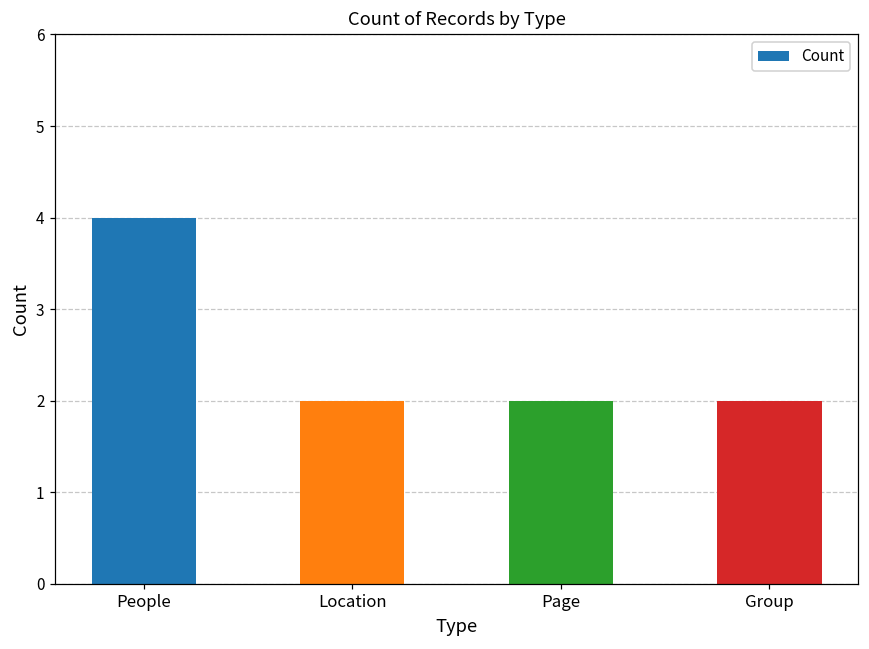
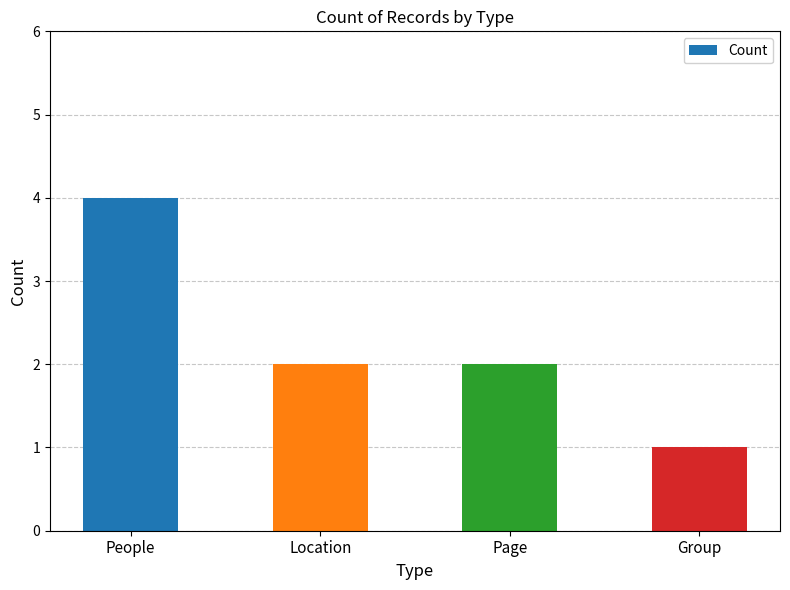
  {
    "People": 4,
    "Location": 2,
    "Page": 2,
-   "Group": 2
+   "Group": 1
  }
